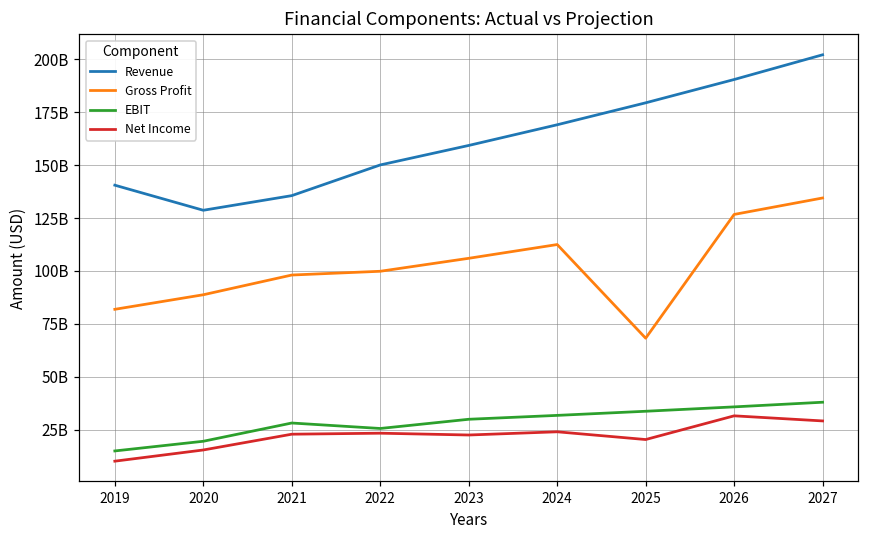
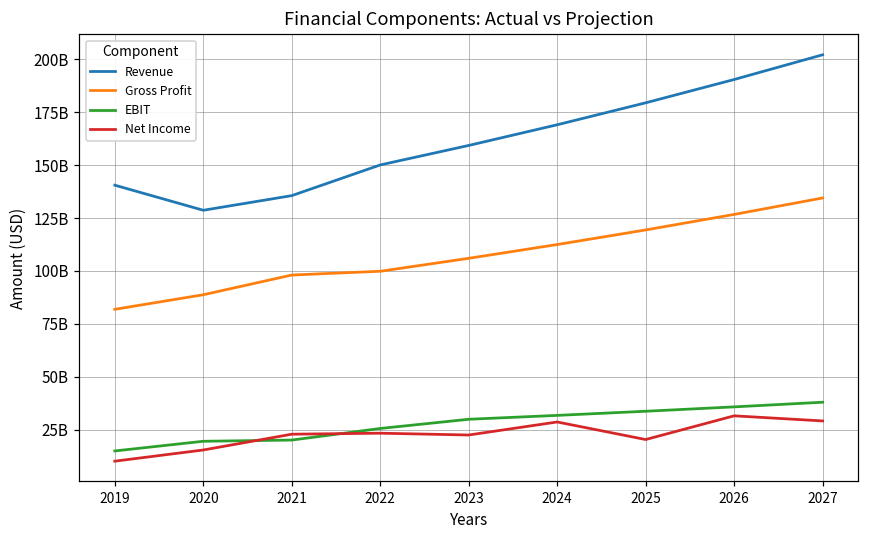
  {
    "Revenue": {
      "2019": 141000000000,
      "2020": 129000000000,
      "2021": 136000000000,
      "2022": 150000000000,
      "2023": 159000000000,
      "2024": 169000000000,
      "2025": 179000000000,
      "2026": 190000000000,
      "2027": 202000000000
    },
    "Gross Profit": {
      "2019": 82000000000,
      "2020": 89000000000,
      "2021": 98000000000,
      "2022": 100000000000,
      "2023": 106000000000,
      "2024": 112000000000,
-     "2025": 68000000000,
+     "2025": 119000000000,
      "2026": 127000000000,
      "2027": 134000000000
    },
    "EBIT": {
      "2019": 15000000000,
      "2020": 20000000000,
-     "2021": 28000000000,
+     "2021": 20000000000,
      "2022": 26000000000,
      "2023": 30000000000,
      "2024": 32000000000,
      "2025": 34000000000,
      "2026": 36000000000,
      "2027": 38000000000
    },
    "Net Income": {
      "2019": 10000000000,
      "2020": 15000000000,
      "2021": 23000000000,
      "2022": 23000000000,
      "2023": 23000000000,
-     "2024": 24000000000,
+     "2024": 29000000000,
      "2025": 20000000000,
      "2026": 32000000000,
      "2027": 29000000000
    }
  }
